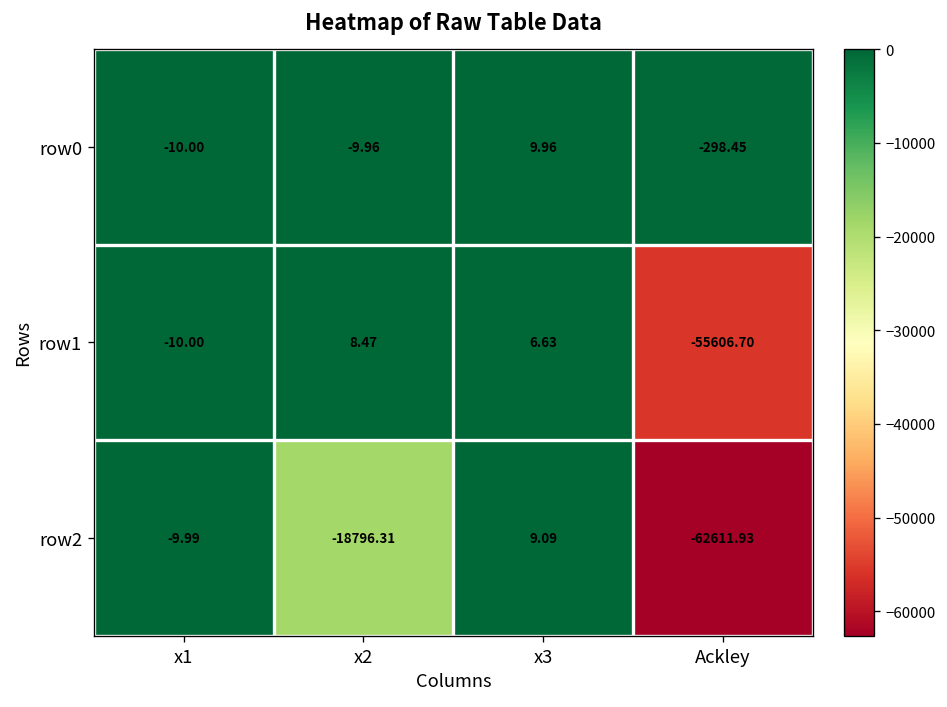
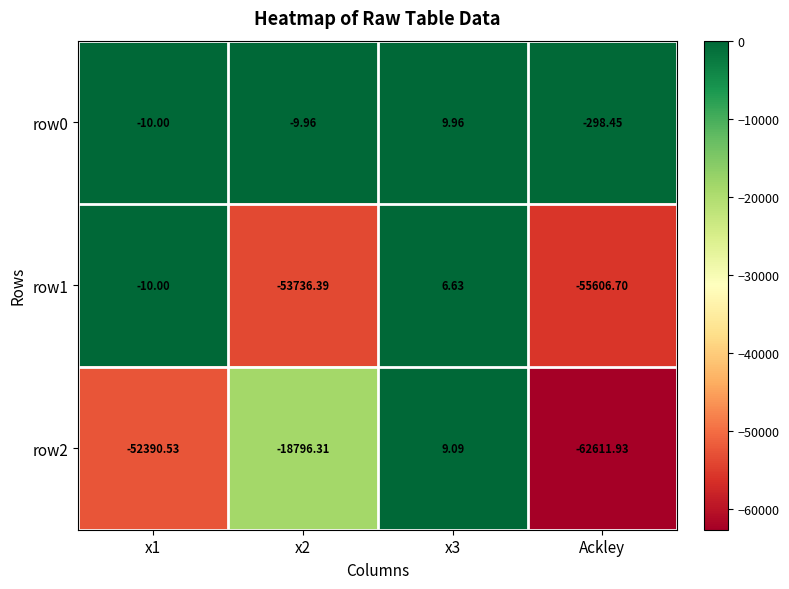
  {
    "row0": {
      "x1": -10.00,
      "x2": -9.96,
      "x3": 9.96,
      "Ackley": -298.45
    },
    "row1": {
      "x1": -10.00,
-     "x2": 8.47,
+     "x2": -53736.39,
      "x3": 6.63,
      "Ackley": -55606.70
    },
    "row2": {
-     "x1": -9.99,
+     "x1": -52390.53,
      "x2": -18796.31,
      "x3": 9.09,
      "Ackley": -62611.93
    }
  }
